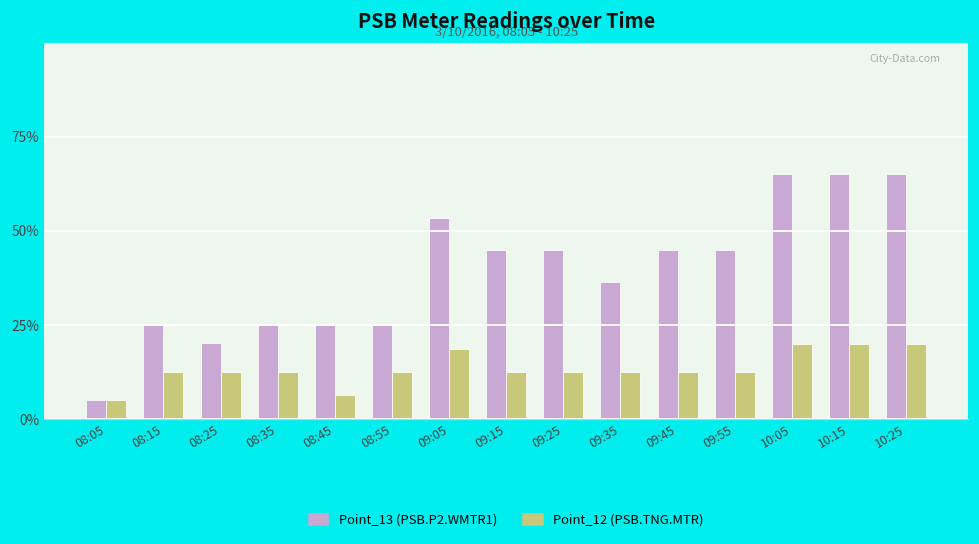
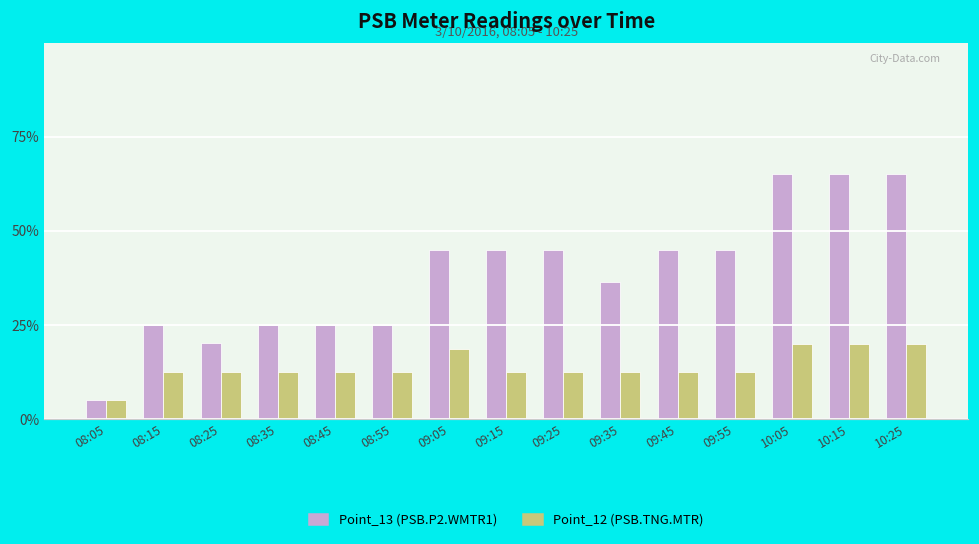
  {
    "Point_13 (PSB.P2.WMTR1)": {
      "08:05": "5%",
      "08:15": "25%",
      "08:25": "20%",
      "08:35": "25%",
      "08:45": "25%",
      "08:55": "25%",
-     "09:05": "53%",
+     "09:05": "45%",
      "09:15": "45%",
      "09:25": "45%",
      "09:35": "36%",
      "09:45": "45%",
      "09:55": "45%",
      "10:05": "65%",
      "10:15": "65%",
      "10:25": "65%"
    },
    "Point_12 (PSB.TNG.MTR)": {
      "08:05": "5%",
      "08:15": "12%",
      "08:25": "12%",
      "08:35": "12%",
-     "08:45": "6%",
+     "08:45": "12%",
      "08:55": "12%",
      "09:05": "18%",
      "09:15": "12%",
      "09:25": "12%",
      "09:35": "12%",
      "09:45": "12%",
      "09:55": "12%",
      "10:05": "20%",
      "10:15": "20%",
      "10:25": "20%"
    }
  }
